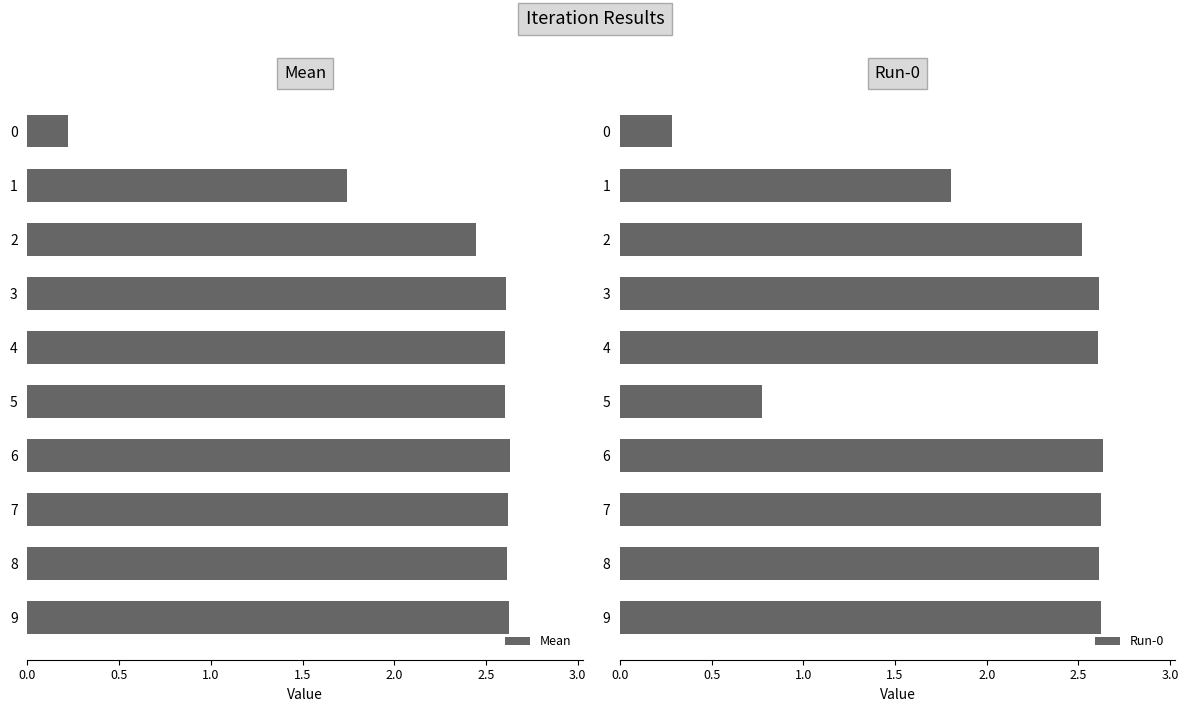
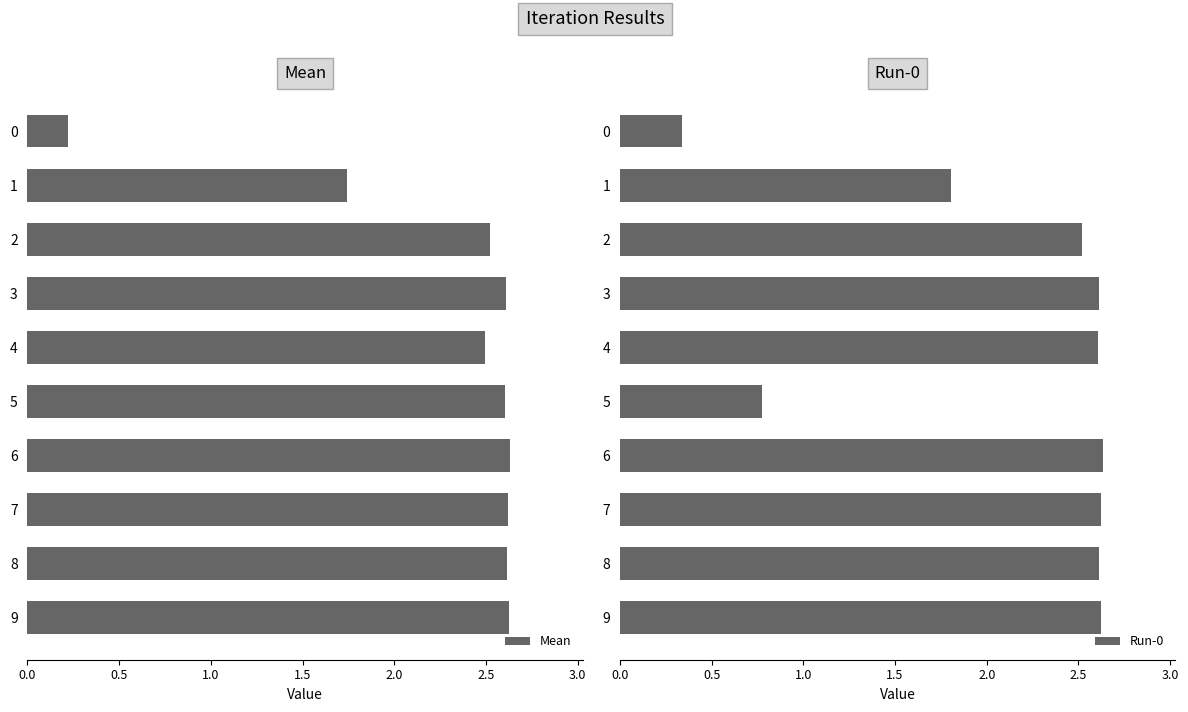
  {
    "Mean": {
      "0": 0.22,
      "1": 1.74,
-     "2": 2.45,
+     "2": 2.52,
      "3": 2.61,
-     "4": 2.61,
+     "4": 2.50,
      "5": 2.61,
      "6": 2.63,
      "7": 2.62,
      "8": 2.61,
      "9": 2.63
    },
    "Run-0": {
-     "0": 0.28,
+     "0": 0.34,
      "1": 1.81,
      "2": 2.52,
      "3": 2.61,
      "4": 2.61,
      "5": 0.77,
      "6": 2.63,
      "7": 2.62,
      "8": 2.61,
      "9": 2.63
    }
  }
